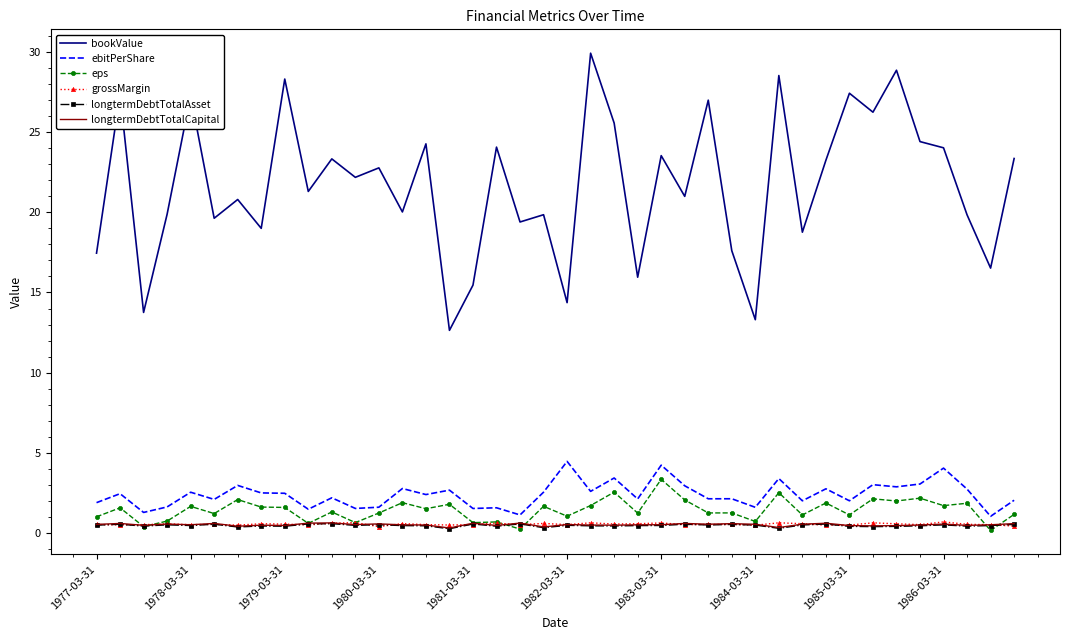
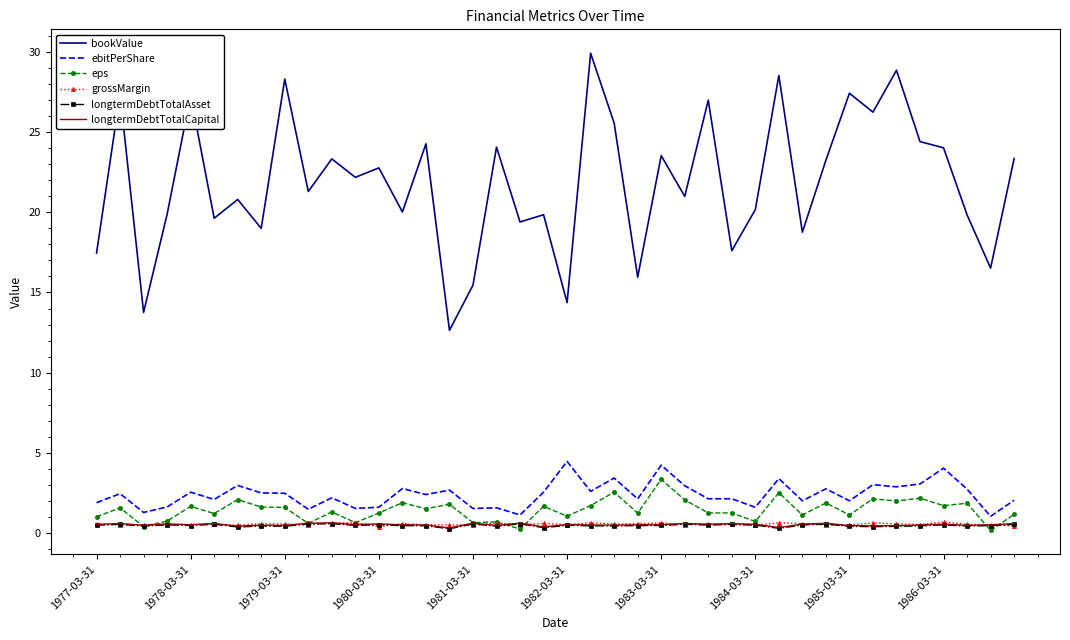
  {
    "bookValue": {
      "1977-03-31": 17.4,
      "1979-03-31": 28.3,
      "1980-03-31": 22.8,
      "1981-03-31": 15.5,
      "1982-03-31": 14.4,
      "1983-03-31": 23.5,
-     "1984-03-31": 13.3,
+     "1984-03-31": 20.2,
      "1985-03-31": 27.4,
      "1986-03-31": 24.0
    },
    "ebitPerShare": {
      "1977-03-31": 1.9,
      "1978-03-31": 2.6,
      "1979-03-31": 2.5,
      "1980-03-31": 1.6,
      "1981-03-31": 1.5,
      "1982-03-31": 4.5,
      "1983-03-31": 4.2,
      "1984-03-31": 1.6,
      "1985-03-31": 2.0,
      "1986-03-31": 4.1
    },
    "eps": {
      "1977-03-31": 1.0,
      "1978-03-31": 1.7,
      "1979-03-31": 1.6,
      "1980-03-31": 1.3,
      "1982-03-31": 1.1,
      "1983-03-31": 3.4,
      "1984-03-31": 0.7,
      "1985-03-31": 1.1,
      "1986-03-31": 1.7
    }
  }
